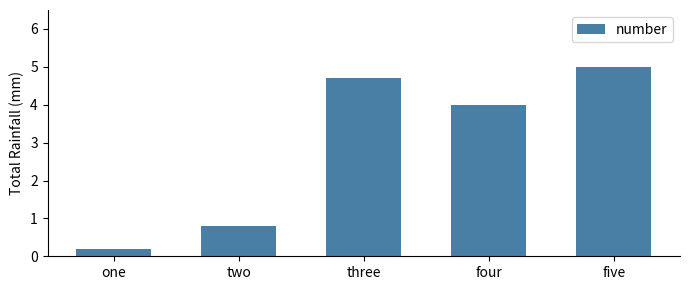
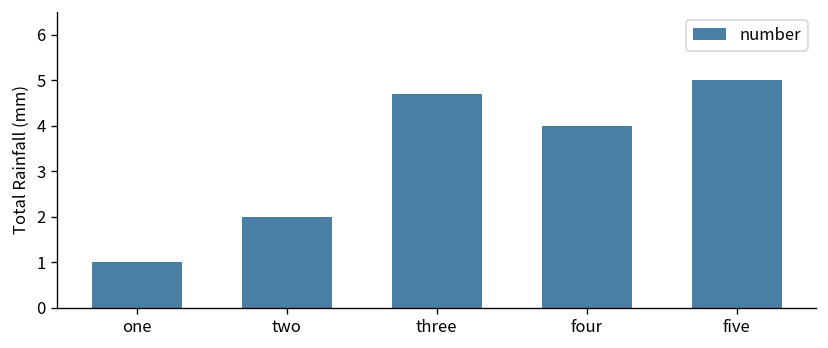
  {
-   "one": 0.2,
-   "two": 0.8,
+   "one": 1.0,
+   "two": 2.0,
    "three": 4.7,
    "four": 4.0,
    "five": 5.0
  }
